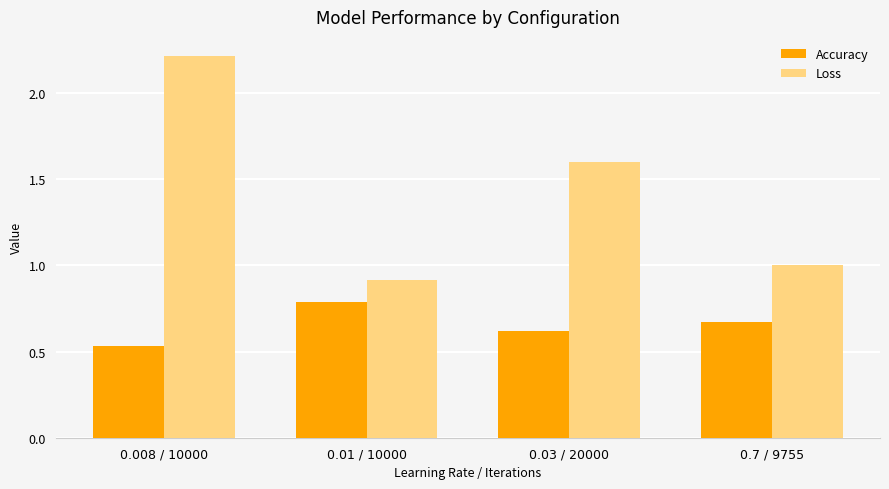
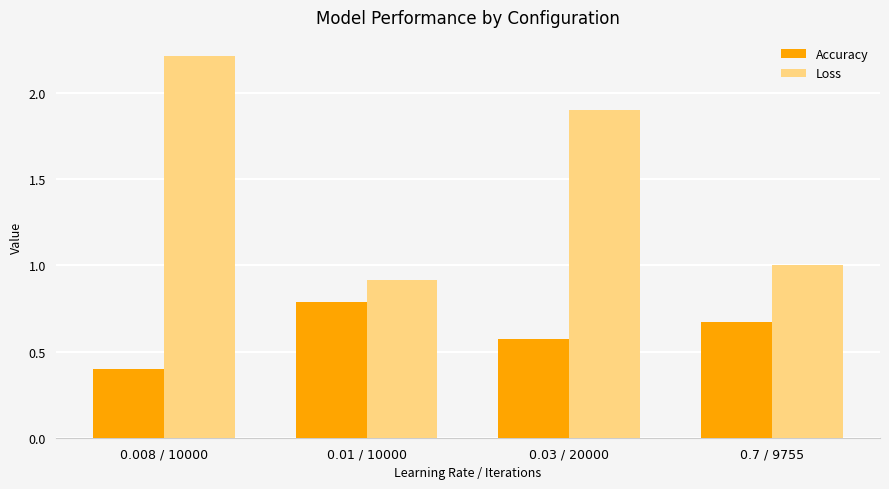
  {
    "Accuracy": {
-     "0.008 / 10000": 0.53,
+     "0.008 / 10000": 0.40,
      "0.01 / 10000": 0.79,
-     "0.03 / 20000": 0.62,
+     "0.03 / 20000": 0.57,
      "0.7 / 9755": 0.67
    },
    "Loss": {
      "0.008 / 10000": 2.2,
      "0.01 / 10000": 0.9,
-     "0.03 / 20000": 1.6,
+     "0.03 / 20000": 1.9,
      "0.7 / 9755": 1.0
    }
  }
